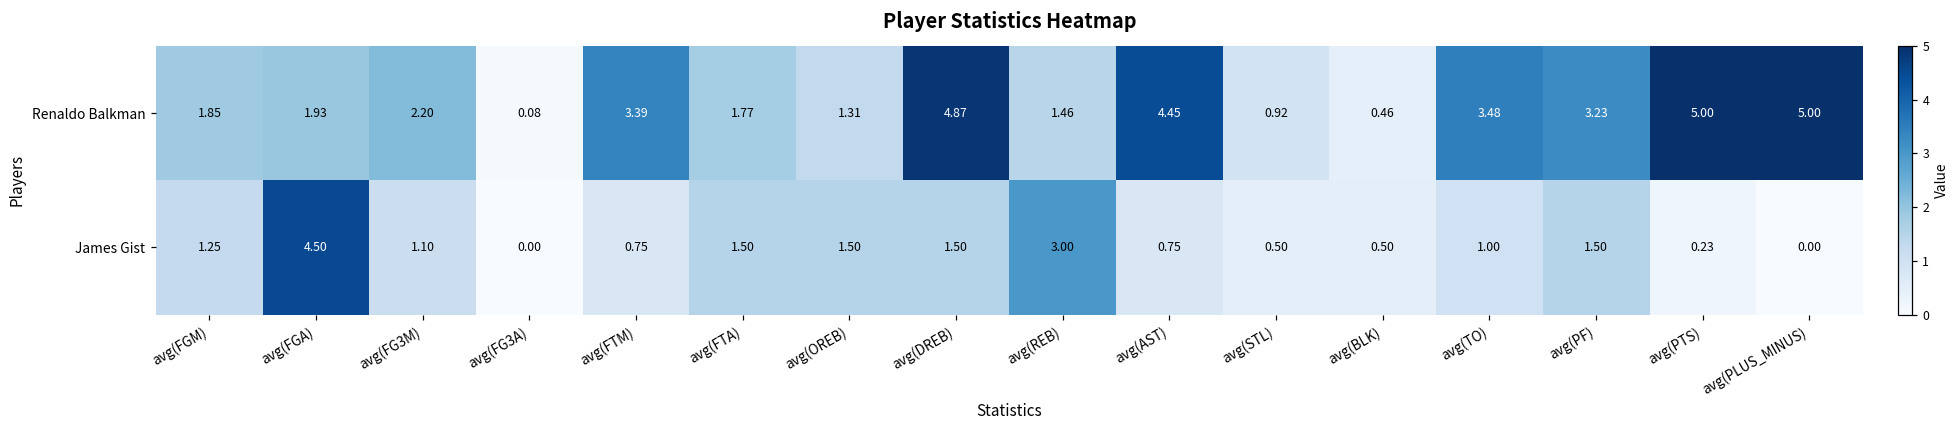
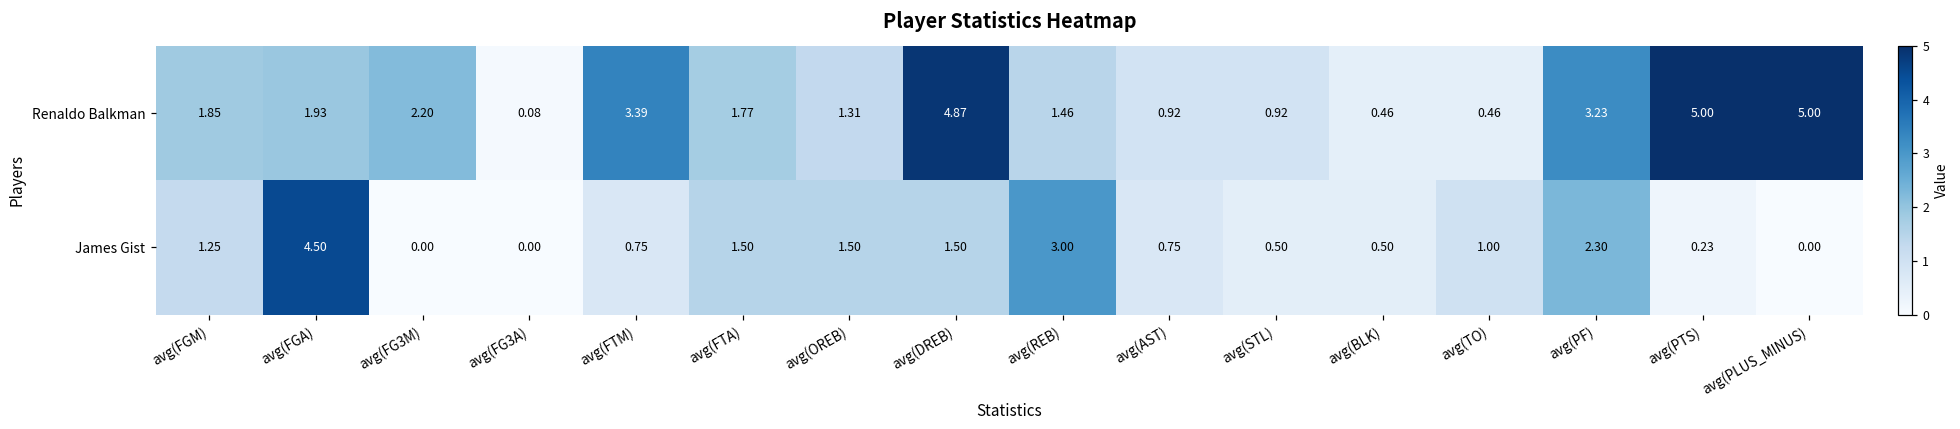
  {
    "Renaldo Balkman": {
      "avg(FGM)": 1.85,
      "avg(FGA)": 1.93,
      "avg(FG3M)": 2.20,
      "avg(FG3A)": 0.08,
      "avg(FTM)": 3.39,
      "avg(FTA)": 1.77,
      "avg(OREB)": 1.31,
      "avg(DREB)": 4.87,
      "avg(REB)": 1.46,
-     "avg(AST)": 4.45,
+     "avg(AST)": 0.92,
      "avg(STL)": 0.92,
      "avg(BLK)": 0.46,
-     "avg(TO)": 3.48,
+     "avg(TO)": 0.46,
      "avg(PF)": 3.23,
      "avg(PTS)": 5.00,
      "avg(PLUS_MINUS)": 5.00
    },
    "James Gist": {
      "avg(FGM)": 1.25,
      "avg(FGA)": 4.50,
-     "avg(FG3M)": 1.10,
+     "avg(FG3M)": 0.00,
      "avg(FG3A)": 0.00,
      "avg(FTM)": 0.75,
      "avg(FTA)": 1.50,
      "avg(OREB)": 1.50,
      "avg(DREB)": 1.50,
      "avg(REB)": 3.00,
      "avg(AST)": 0.75,
      "avg(STL)": 0.50,
      "avg(BLK)": 0.50,
      "avg(TO)": 1.00,
-     "avg(PF)": 1.50,
+     "avg(PF)": 2.30,
      "avg(PTS)": 0.23,
      "avg(PLUS_MINUS)": 0.00
    }
  }
